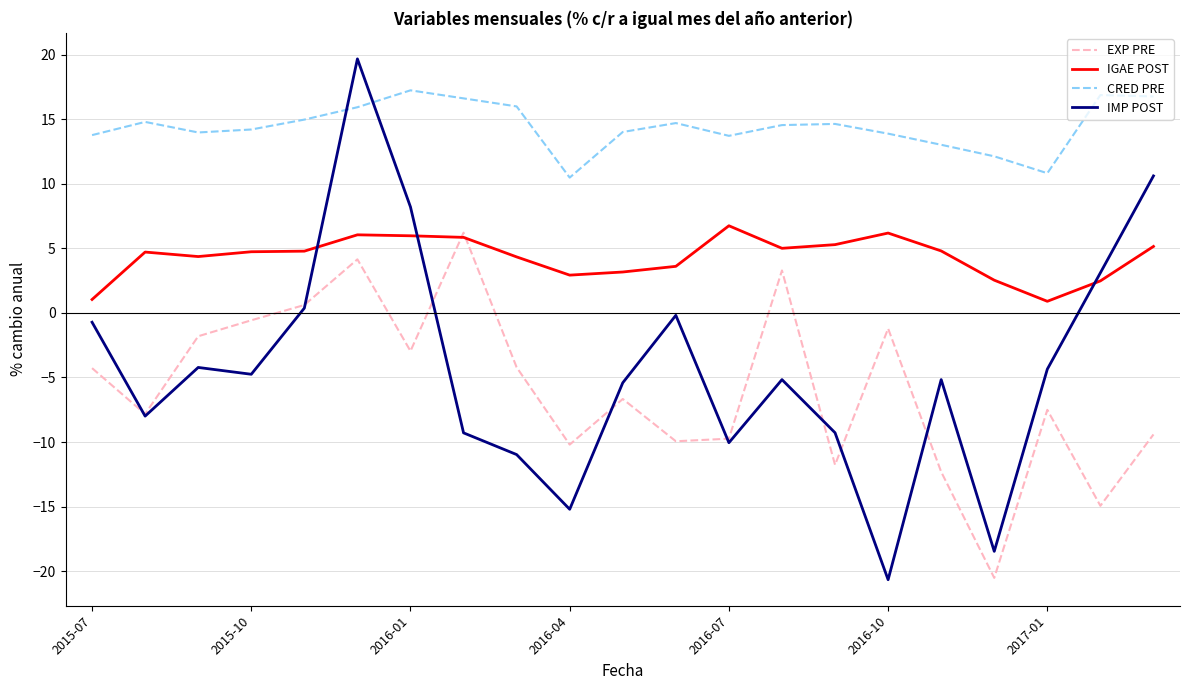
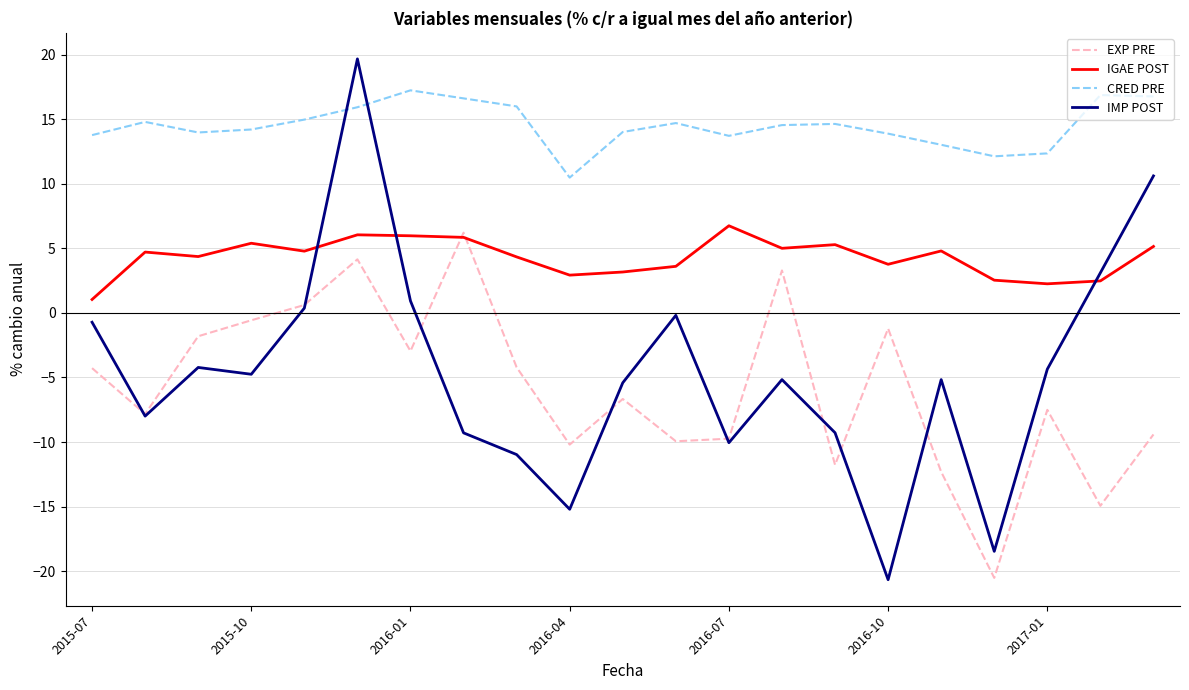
  {
    "EXP PRE": {
      "2015-07": -4.3,
      "2015-10": -0.6,
      "2016-01": -3.0,
      "2016-04": -10.2,
      "2016-07": -9.7,
      "2016-10": -1.2,
      "2017-01": -7.5
    },
    "IGAE POST": {
      "2015-07": 1.0,
-     "2015-10": 4.7,
+     "2015-10": 5.4,
      "2016-01": 6.0,
      "2016-04": 2.9,
      "2016-07": 6.7,
-     "2016-10": 6.2,
-     "2017-01": 0.9
+     "2016-10": 3.8,
+     "2017-01": 2.3
    },
    "CRED PRE": {
      "2015-07": 13.8,
      "2015-10": 14.2,
      "2016-01": 17.2,
      "2016-04": 10.5,
      "2016-07": 13.7,
      "2016-10": 13.9,
-     "2017-01": 10.8
+     "2017-01": 12.4
    },
    "IMP POST": {
      "2015-07": -0.7,
      "2015-10": -4.8,
-     "2016-01": 8.2,
+     "2016-01": 0.9,
      "2016-04": -15.2,
      "2016-07": -10.0,
      "2016-10": -20.7,
      "2017-01": -4.4
    }
  }
